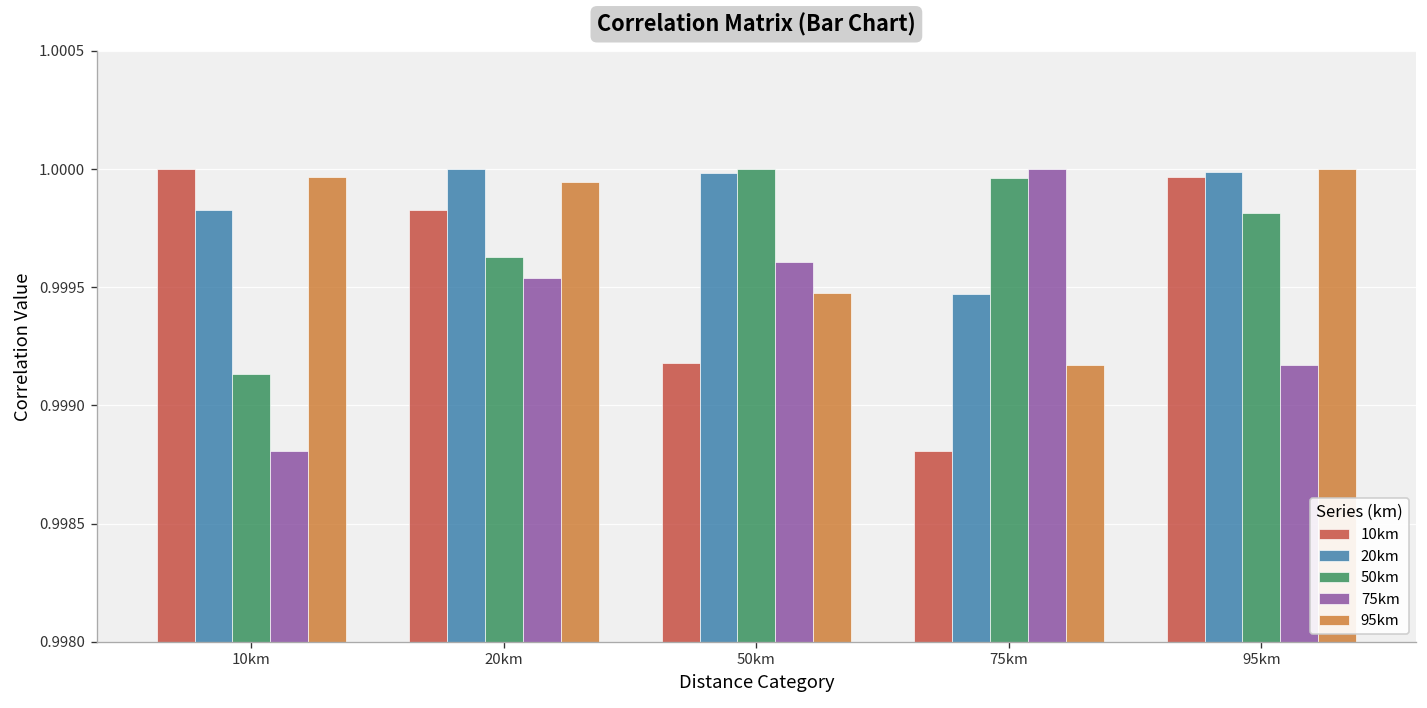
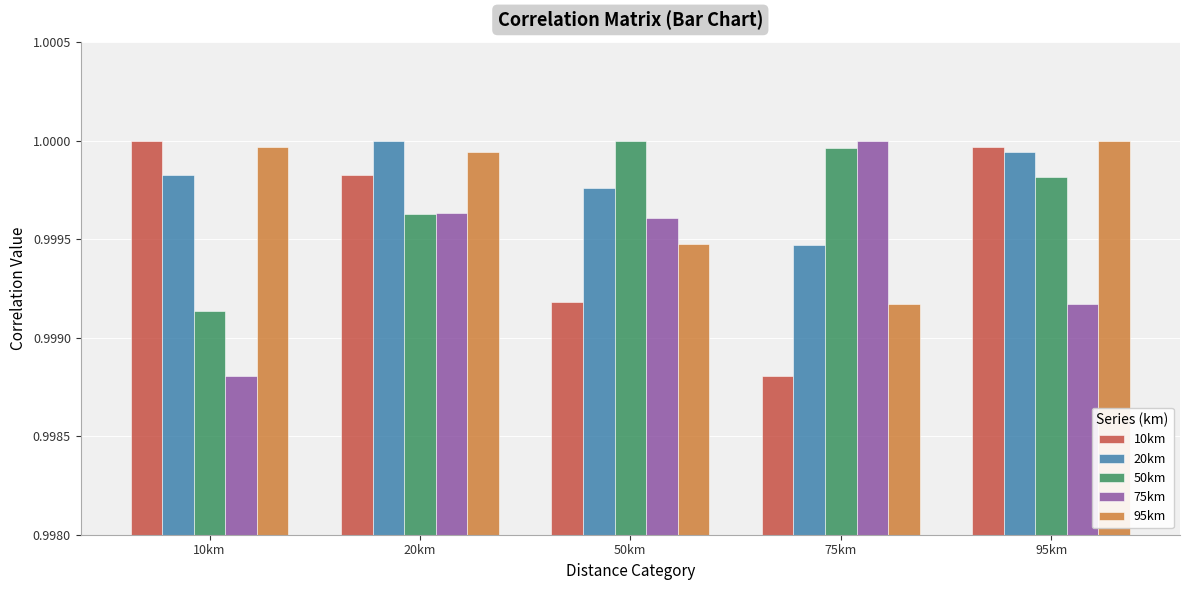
  {
    "20km": {
      "10km": 0.99983,
      "20km": 1.00000,
-     "50km": 0.99999,
+     "50km": 0.99976,
      "75km": 0.99947,
-     "95km": 0.99999
+     "95km": 0.99995
    },
    "50km": {
      "10km": 0.99913,
      "20km": 0.99963,
      "50km": 1.00000,
      "75km": 0.99996,
      "95km": 0.99982
    },
    "75km": {
      "10km": 0.99881,
-     "20km": 0.99954,
+     "20km": 0.99963,
      "50km": 0.99961,
      "75km": 1.00000,
      "95km": 0.99917
    }
  }
